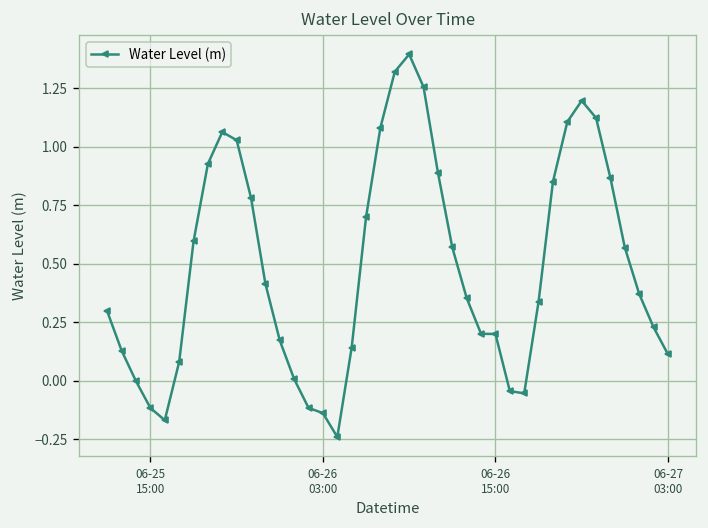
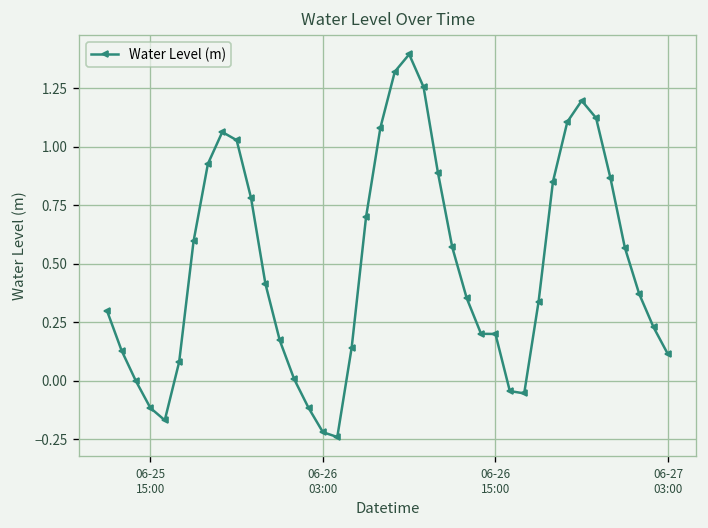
  {
    "06-25 15:00": -0.12,
-   "06-26 03:00": -0.14,
+   "06-26 03:00": -0.22,
    "06-26 15:00": 0.20,
    "06-27 03:00": 0.11
  }
